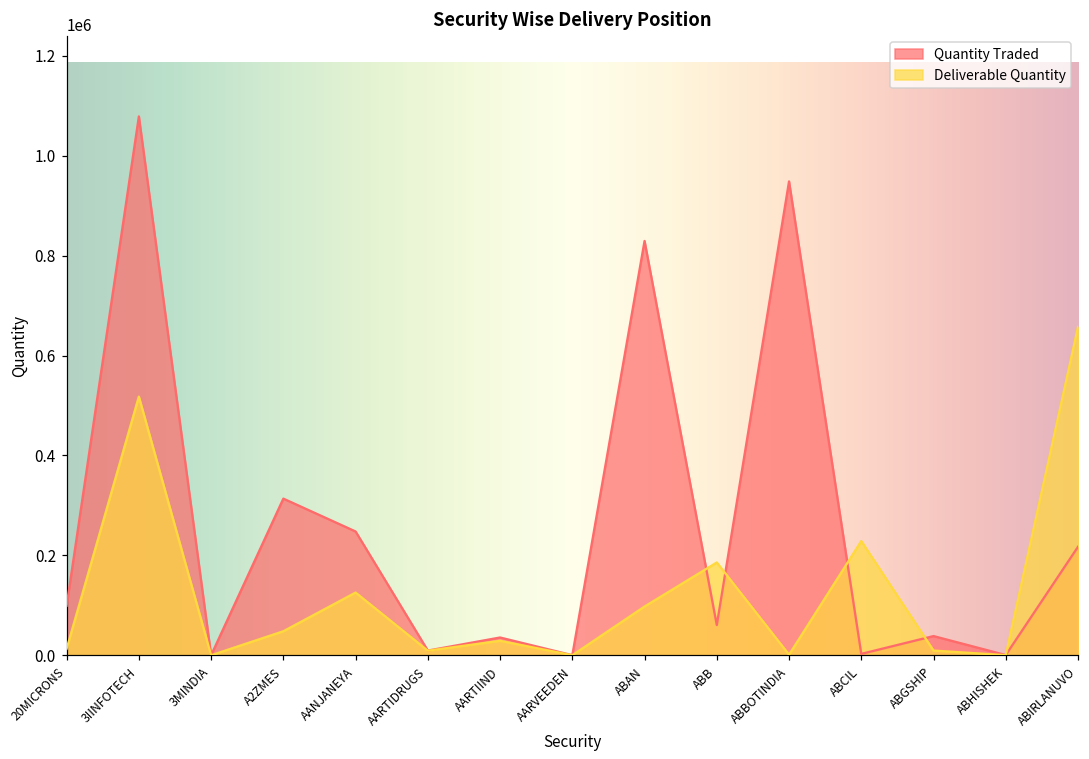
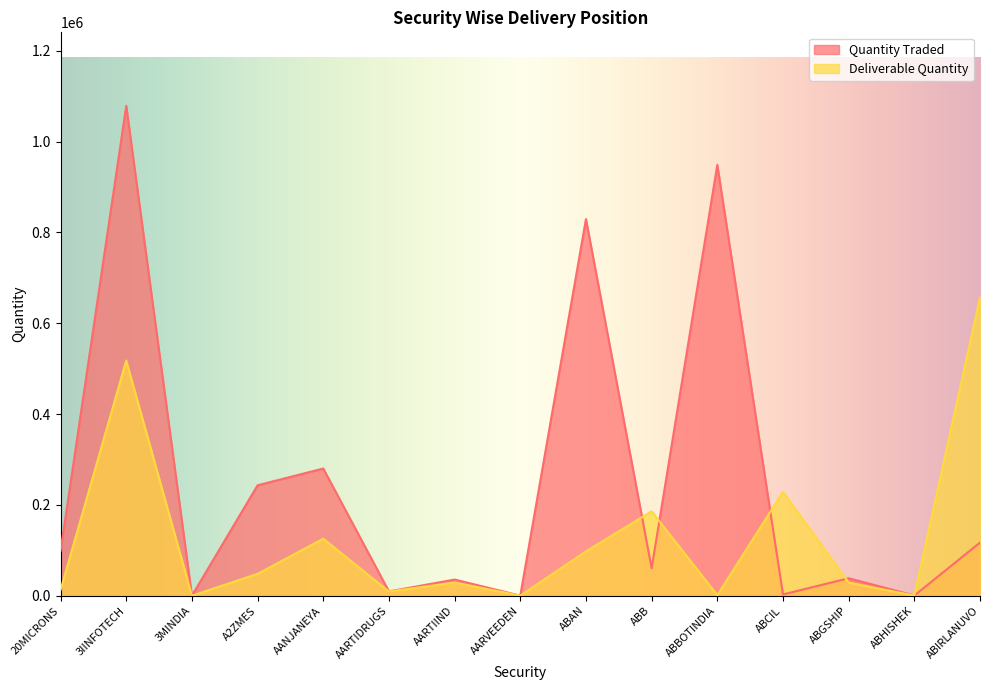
  {
    "Quantity Traded": {
      "20MICRONS": 100000,
      "3IINFOTECH": 1080000,
-     "A2ZMES": 310000,
-     "AANJANEYA": 250000,
+     "A2ZMES": 240000,
+     "AANJANEYA": 280000,
      "AARTIIND": 40000,
      "ABAN": 830000,
      "ABB": 60000,
      "ABBOTINDIA": 950000,
      "ABCIL": 0,
      "ABGSHIP": 40000,
-     "ABIRLANUVO": 220000
+     "ABIRLANUVO": 120000
    },
    "Deliverable Quantity": {
      "20MICRONS": 10000,
      "3IINFOTECH": 520000,
      "A2ZMES": 50000,
      "AANJANEYA": 130000,
      "AARTIIND": 30000,
      "ABAN": 100000,
      "ABB": 190000,
      "ABBOTINDIA": 0,
      "ABCIL": 230000,
-     "ABGSHIP": 10000,
+     "ABGSHIP": 30000,
      "ABIRLANUVO": 660000
    }
  }
